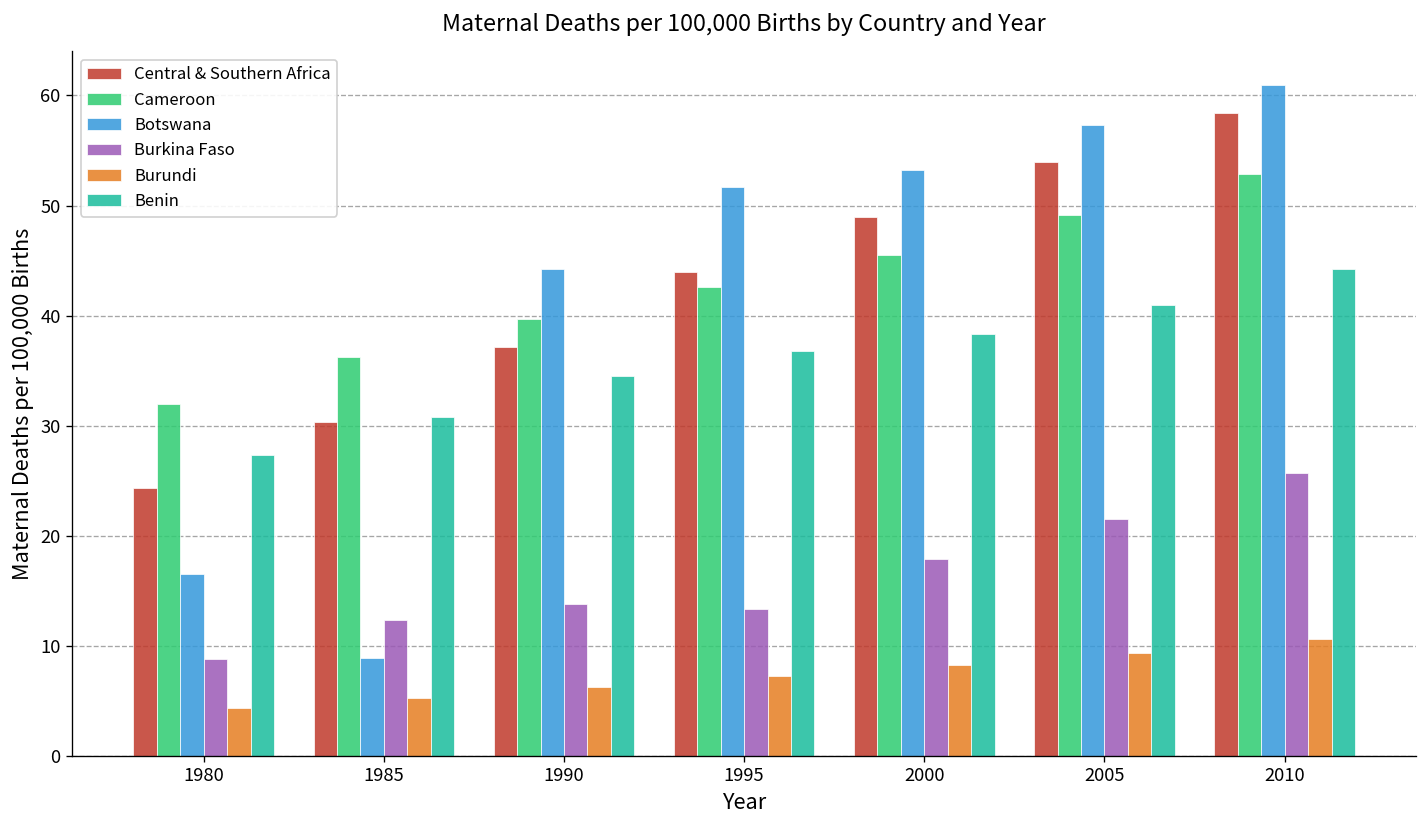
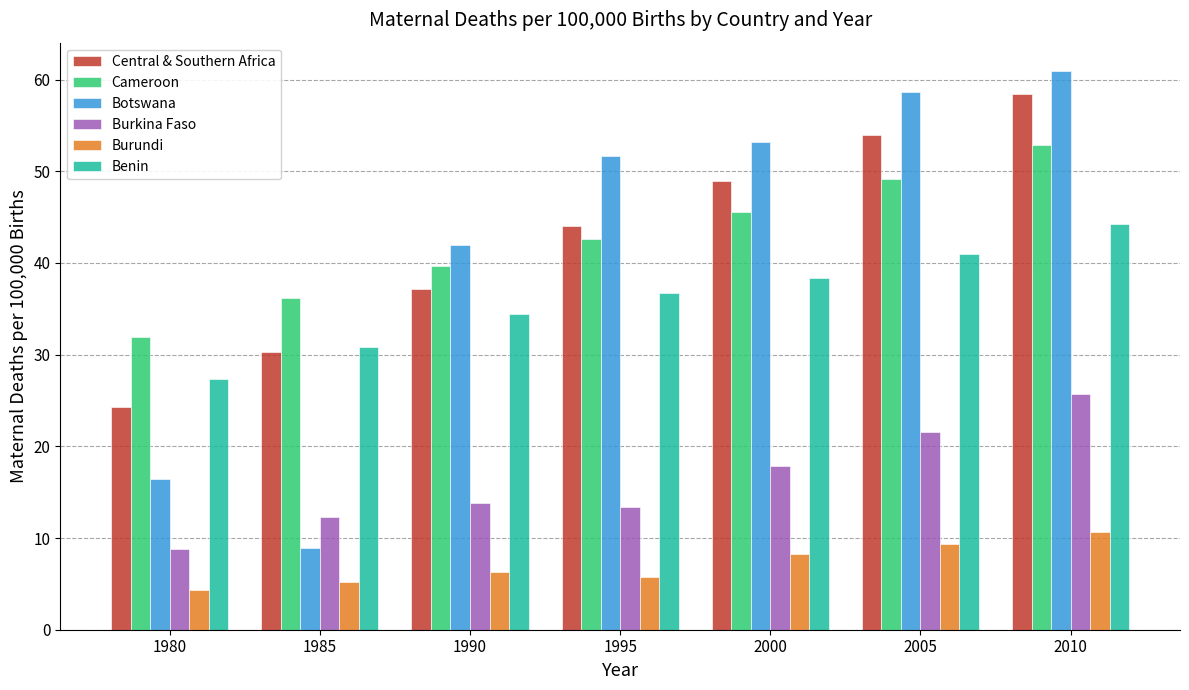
  {
    "Central & Southern Africa": {
      "1980": 24,
      "1985": 30,
      "1990": 37,
      "1995": 44,
      "2000": 49,
      "2005": 54,
      "2010": 58
    },
    "Botswana": {
      "1980": 16,
      "1985": 9,
-     "1990": 44,
+     "1990": 42,
      "1995": 52,
      "2000": 53,
-     "2005": 57,
+     "2005": 59,
      "2010": 61
    },
    "Burkina Faso": {
      "1980": 9,
      "1985": 12,
      "1990": 14,
      "1995": 13,
      "2000": 18,
      "2005": 22,
      "2010": 26
    },
    "Burundi": {
      "1980": 4,
      "1985": 5,
      "1990": 6,
-     "1995": 7,
+     "1995": 6,
      "2000": 8,
      "2005": 9,
      "2010": 11
    }
  }
